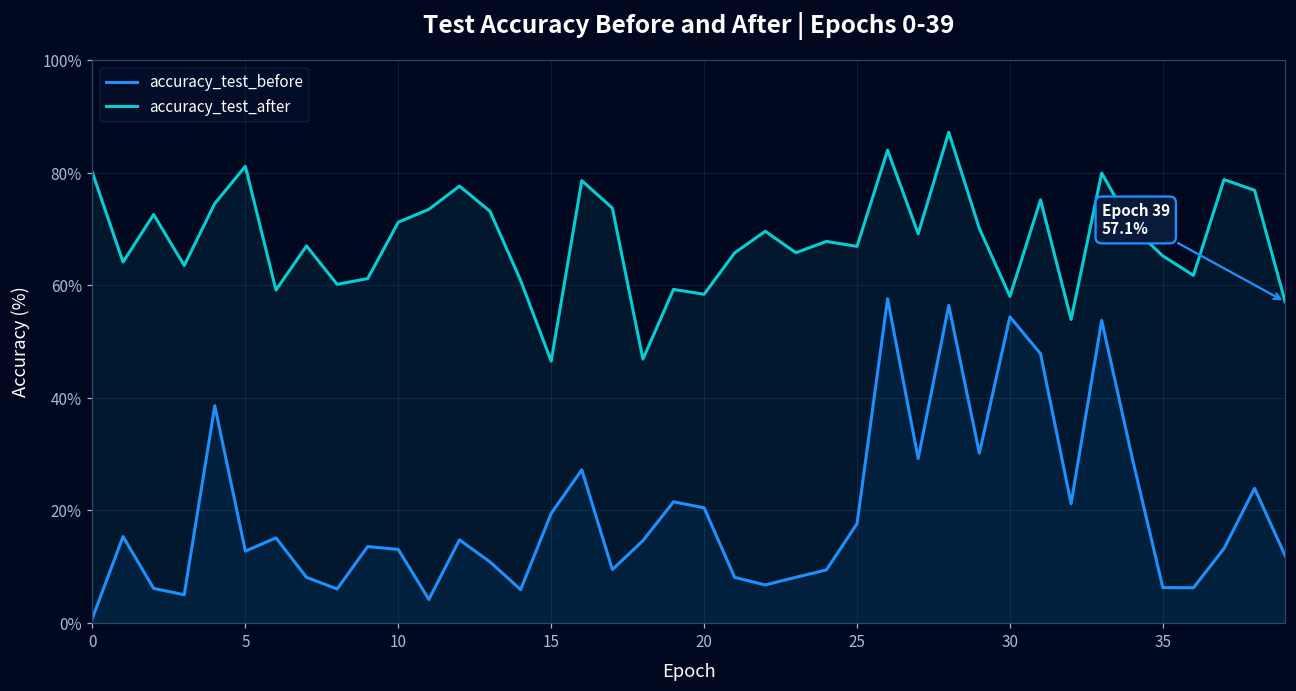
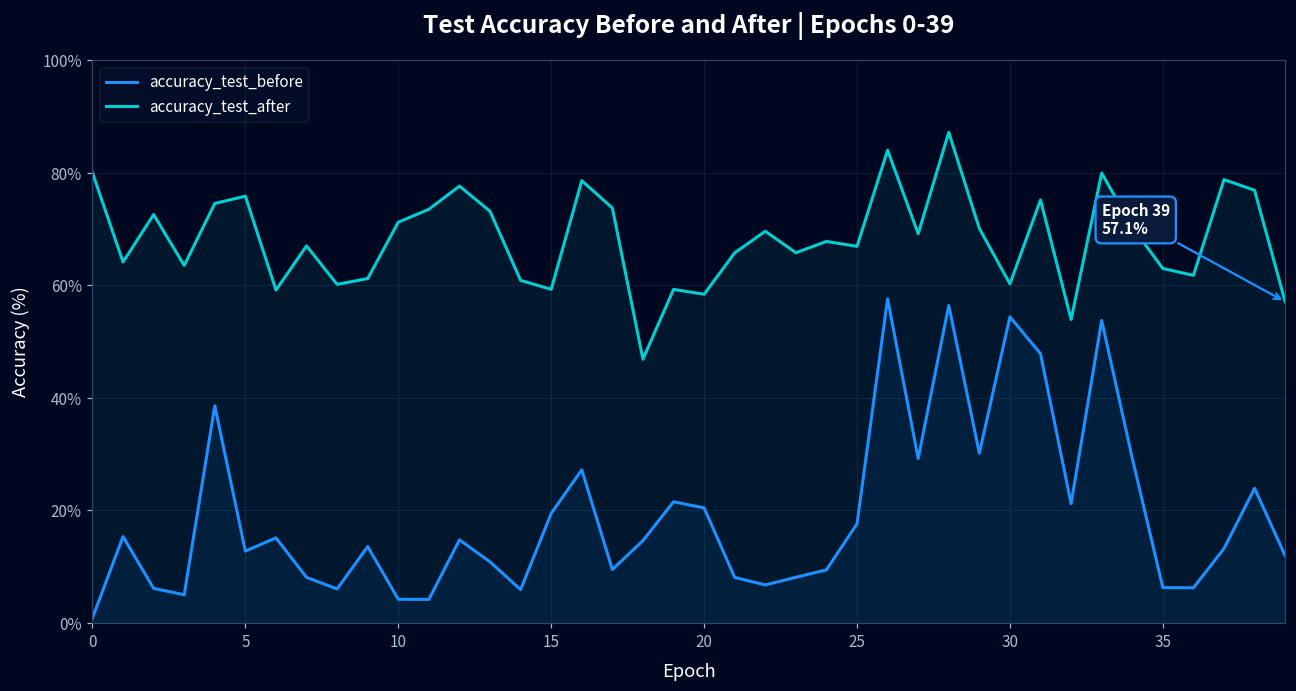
  {
    "accuracy_test_before": {
      "0": "1%",
      "5": "13%",
-     "10": "13%",
+     "10": "4%",
      "15": "19%",
      "20": "20%",
      "25": "18%",
      "30": "54%",
      "35": "6%"
    },
    "accuracy_test_after": {
      "0": "80%",
-     "5": "81%",
+     "5": "76%",
      "10": "71%",
-     "15": "47%",
+     "15": "59%",
      "20": "58%",
      "25": "67%",
-     "30": "58%",
-     "35": "65%"
+     "30": "60%",
+     "35": "63%"
    }
  }
